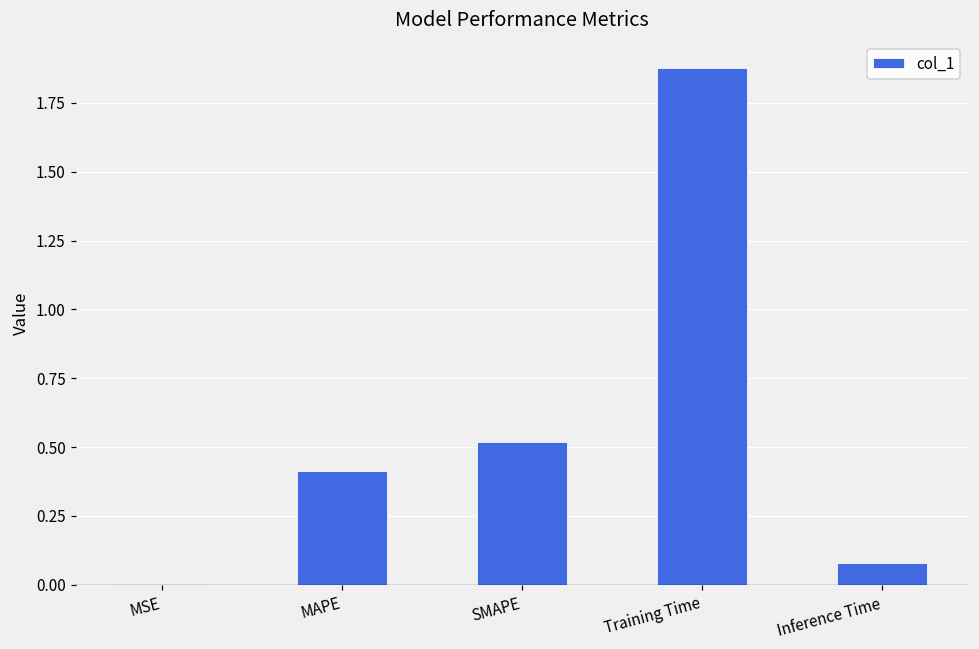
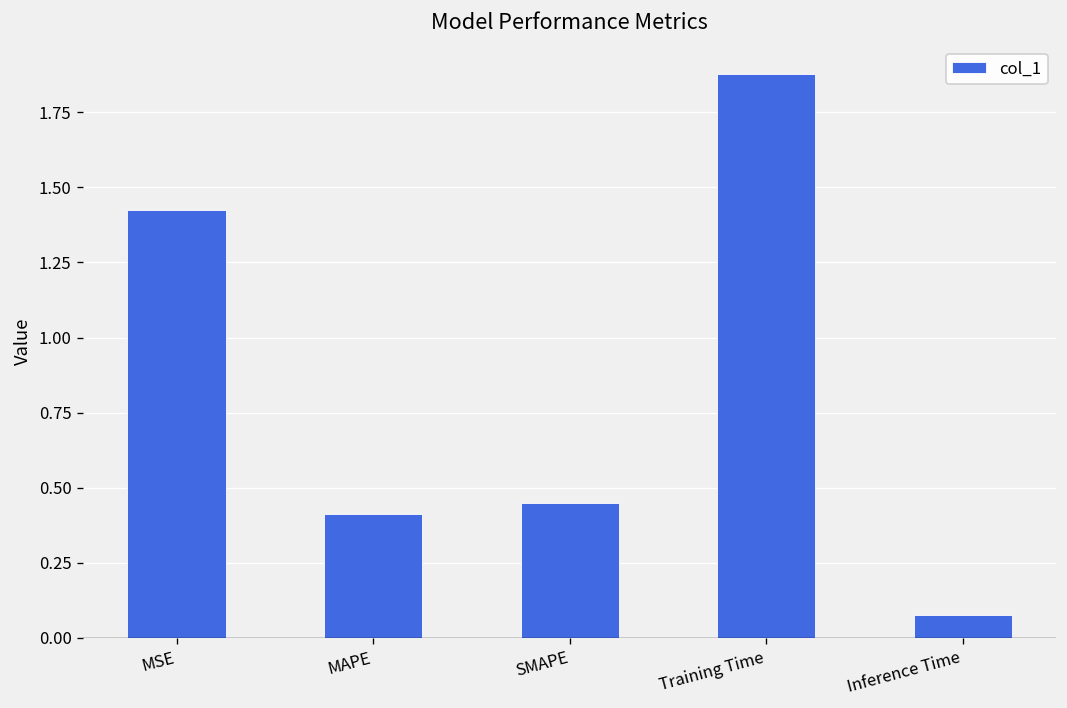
  {
-   "MSE": 0.00,
+   "MSE": 1.43,
    "MAPE": 0.41,
-   "SMAPE": 0.52,
+   "SMAPE": 0.45,
    "Training Time": 1.88,
    "Inference Time": 0.08
  }
